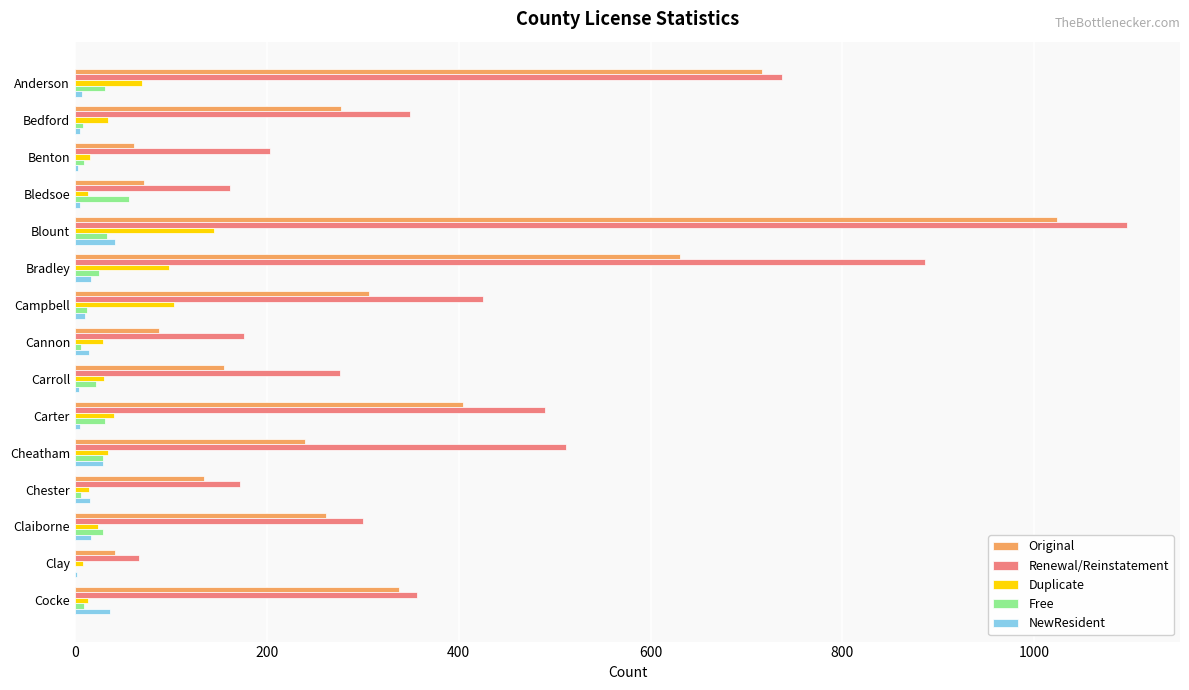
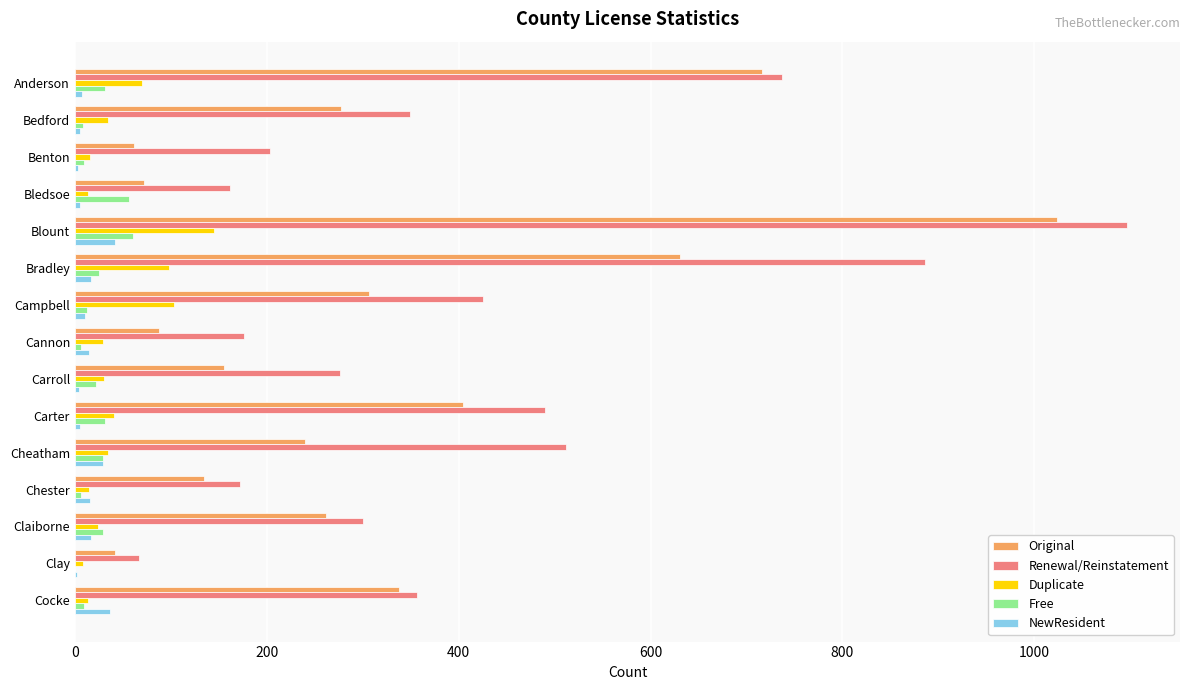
  {
    "Duplicate": {
      "Anderson": 70,
      "Bedford": 30,
      "Benton": 20,
      "Bledsoe": 10,
      "Blount": 150,
      "Bradley": 100,
      "Campbell": 100,
      "Cannon": 30,
      "Carroll": 30,
      "Carter": 40,
      "Cheatham": 30,
      "Chester": 20,
      "Claiborne": 20,
      "Clay": 10,
      "Cocke": 10
    },
    "Free": {
      "Anderson": 30,
      "Bedford": 10,
      "Benton": 10,
      "Bledsoe": 60,
-     "Blount": 30,
+     "Blount": 60,
      "Bradley": 30,
      "Campbell": 10,
      "Cannon": 10,
      "Carroll": 20,
      "Carter": 30,
      "Cheatham": 30,
      "Chester": 10,
      "Claiborne": 30,
      "Clay": 0,
      "Cocke": 10
    },
    "NewResident": {
      "Anderson": 10,
      "Bedford": 10,
      "Benton": 0,
      "Bledsoe": 10,
      "Blount": 40,
      "Bradley": 20,
      "Campbell": 10,
      "Cannon": 20,
      "Carroll": 0,
      "Carter": 10,
      "Cheatham": 30,
      "Chester": 20,
      "Claiborne": 20,
      "Cocke": 40
    }
  }
